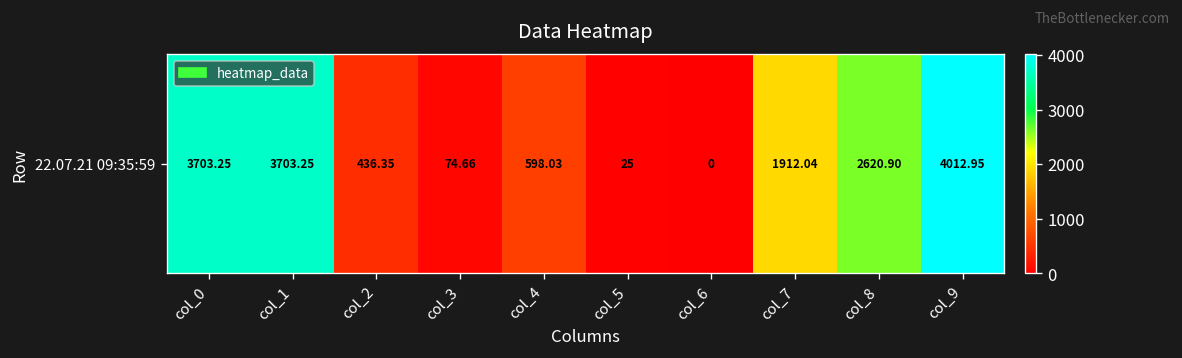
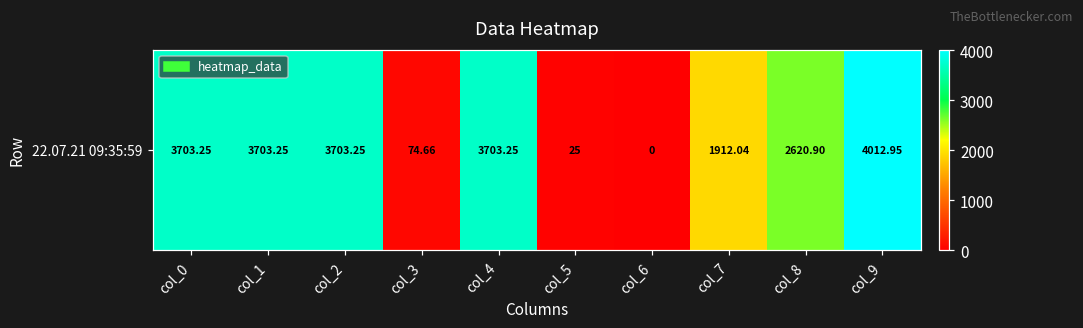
  {
    "22.07.21 09:35:59": {
      "col_0": 3703.25,
      "col_1": 3703.25,
-     "col_2": 436.35,
+     "col_2": 3703.25,
      "col_3": 74.66,
-     "col_4": 598.03,
+     "col_4": 3703.25,
      "col_5": 25,
      "col_6": 0,
      "col_7": 1912.04,
      "col_8": 2620.90,
      "col_9": 4012.95
    }
  }
